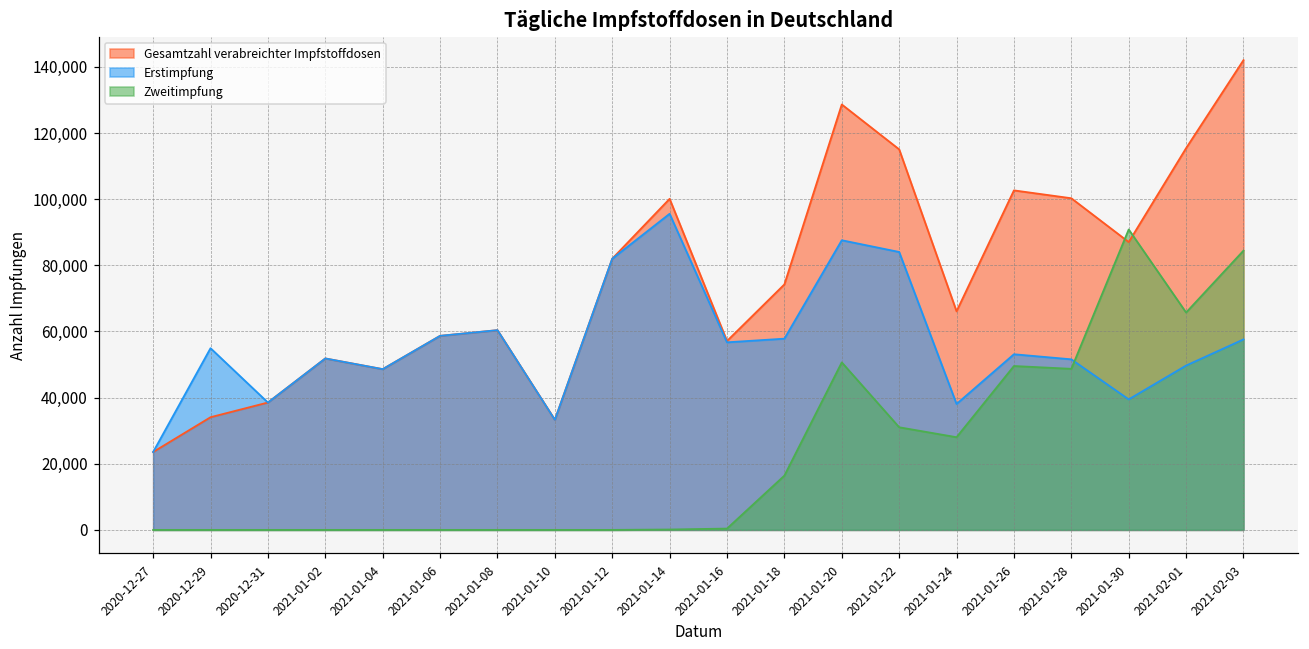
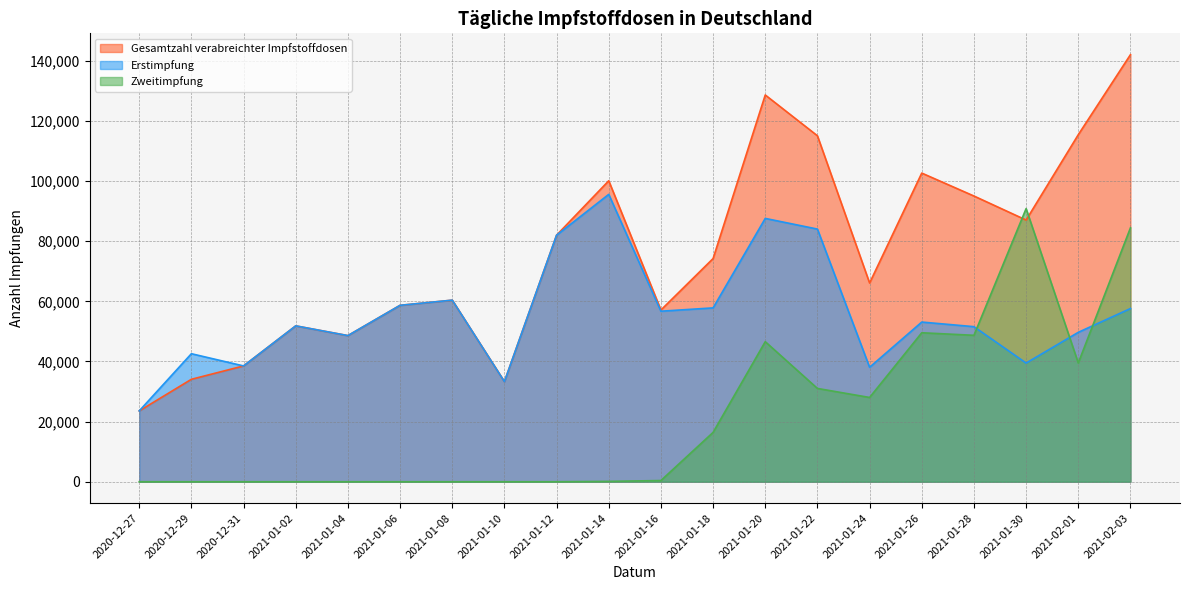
  {
    "Gesamtzahl verabreichter Impfstoffdosen": {
      "2020-12-29": "34,000",
      "2021-01-14": "100,000",
      "2021-01-18": "74,000",
      "2021-01-20": "129,000",
      "2021-01-22": "115,000",
      "2021-01-24": "66,000",
      "2021-01-26": "103,000",
-     "2021-01-28": "100,000",
+     "2021-01-28": "95,000",
      "2021-01-30": "87,000",
      "2021-02-01": "115,000",
      "2021-02-03": "142,000"
    },
    "Erstimpfung": {
-     "2020-12-29": "55,000",
+     "2020-12-29": "43,000",
      "2021-01-14": "96,000",
      "2021-01-18": "58,000",
      "2021-01-20": "88,000",
      "2021-01-22": "84,000",
      "2021-01-24": "38,000",
      "2021-01-26": "53,000",
      "2021-01-28": "52,000",
      "2021-01-30": "39,000",
      "2021-02-01": "50,000",
      "2021-02-03": "58,000"
    },
    "Zweitimpfung": {
      "2020-12-27": "0",
      "2020-12-29": "0",
      "2020-12-31": "0",
      "2021-01-02": "0",
      "2021-01-04": "0",
      "2021-01-06": "0",
      "2021-01-08": "0",
      "2021-01-10": "0",
      "2021-01-12": "0",
      "2021-01-14": "0",
      "2021-01-16": "0",
      "2021-01-18": "16,000",
-     "2021-01-20": "51,000",
+     "2021-01-20": "47,000",
      "2021-01-22": "31,000",
      "2021-01-24": "28,000",
      "2021-01-26": "50,000",
      "2021-01-28": "49,000",
      "2021-01-30": "91,000",
-     "2021-02-01": "66,000",
+     "2021-02-01": "39,000",
      "2021-02-03": "84,000"
    }
  }
